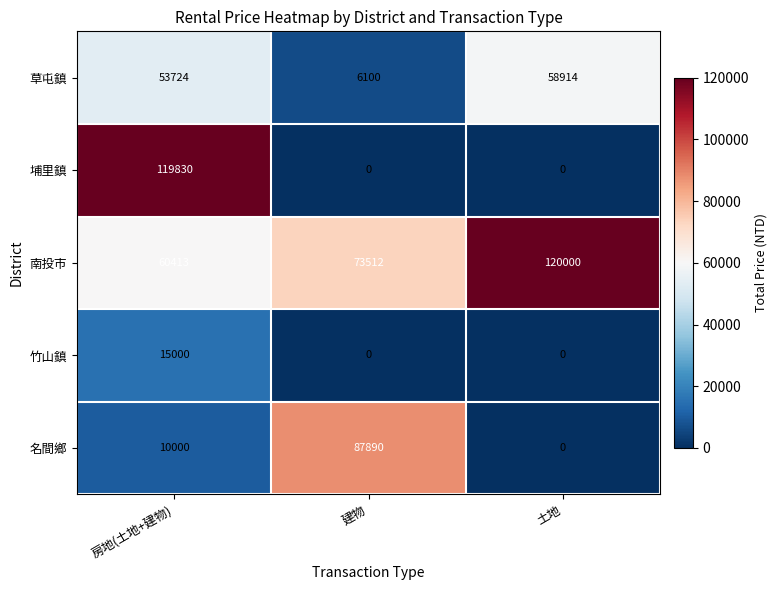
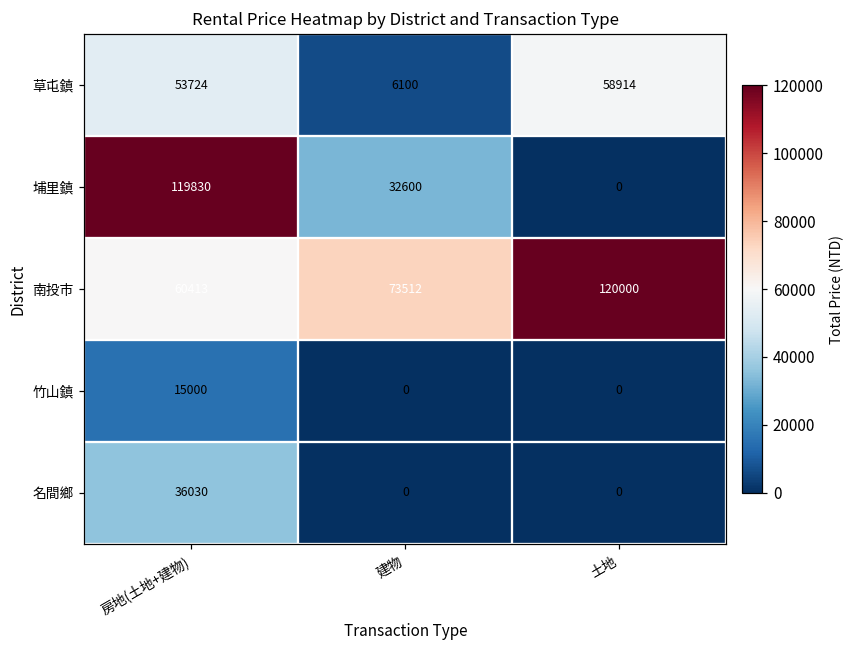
  {
    "草屯鎮": {
      "房地(土地+建物)": 53724,
      "建物": 6100,
      "土地": 58914
    },
    "埔里鎮": {
      "房地(土地+建物)": 119830,
-     "建物": 0,
+     "建物": 32600,
      "土地": 0
    },
    "南投市": {
      "建物": 73512,
      "土地": 120000
    },
    "竹山鎮": {
      "房地(土地+建物)": 15000,
      "建物": 0,
      "土地": 0
    },
    "名間鄉": {
-     "房地(土地+建物)": 10000,
-     "建物": 87890,
+     "房地(土地+建物)": 36030,
+     "建物": 0,
      "土地": 0
    }
  }
